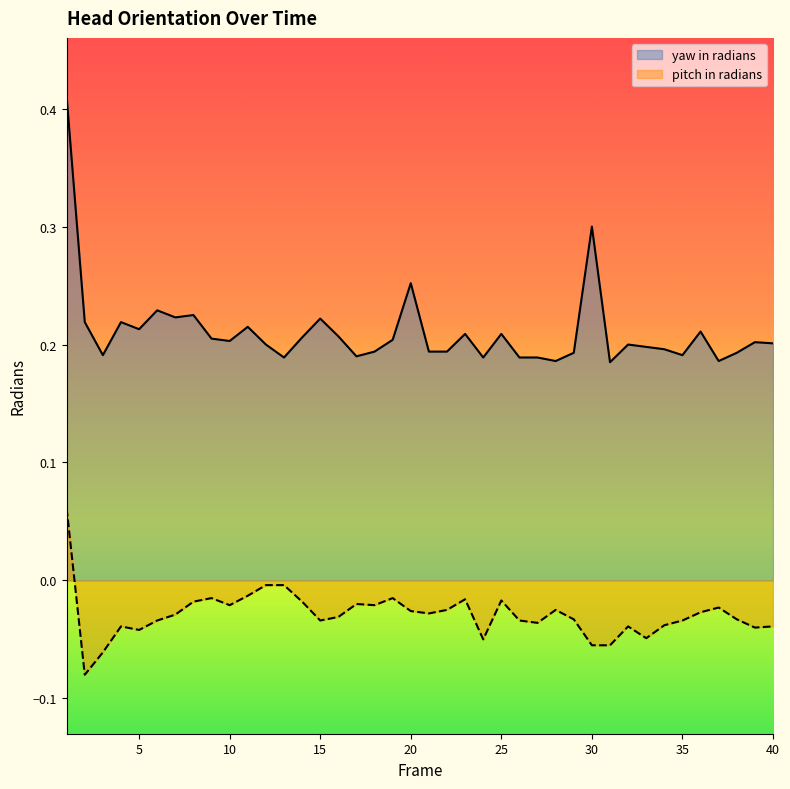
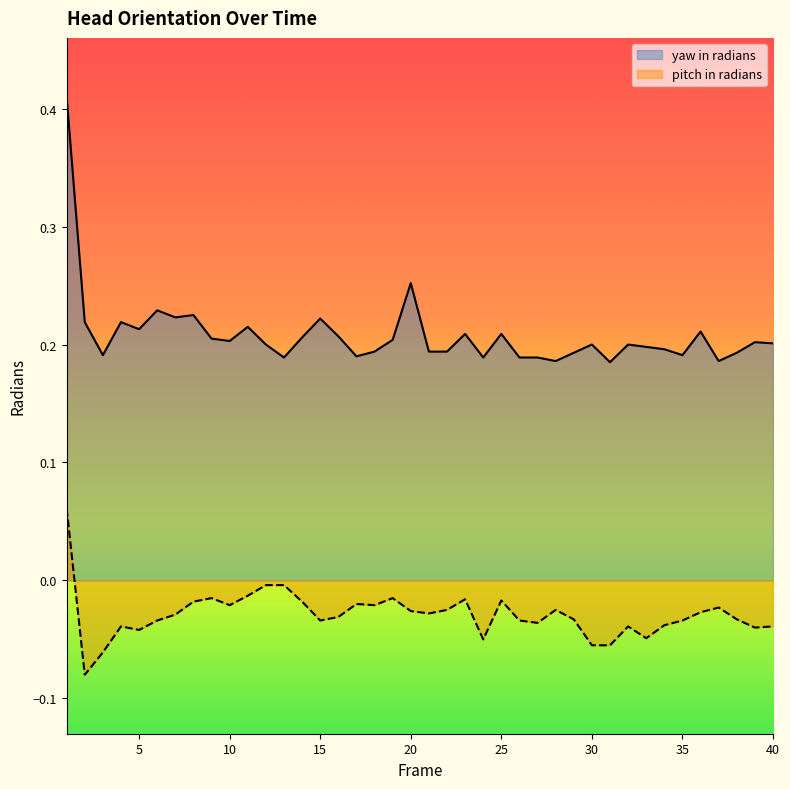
  {
    "yaw in radians": {
      "5": 0.213,
      "10": 0.203,
      "15": 0.222,
      "20": 0.252,
      "25": 0.209,
-     "30": 0.3,
+     "30": 0.2,
      "35": 0.191,
      "40": 0.2
    }
  }
